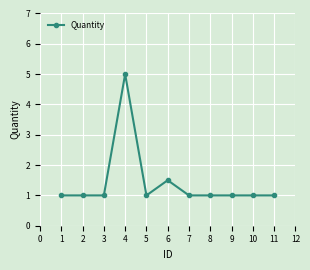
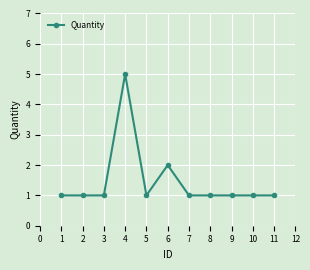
  {
    "1": 1.0,
    "2": 1.0,
    "3": 1.0,
    "4": 5.0,
    "5": 1.0,
-   "6": 1.5,
+   "6": 2.0,
    "7": 1.0,
    "8": 1.0,
    "9": 1.0,
    "10": 1.0,
    "11": 1.0
  }
